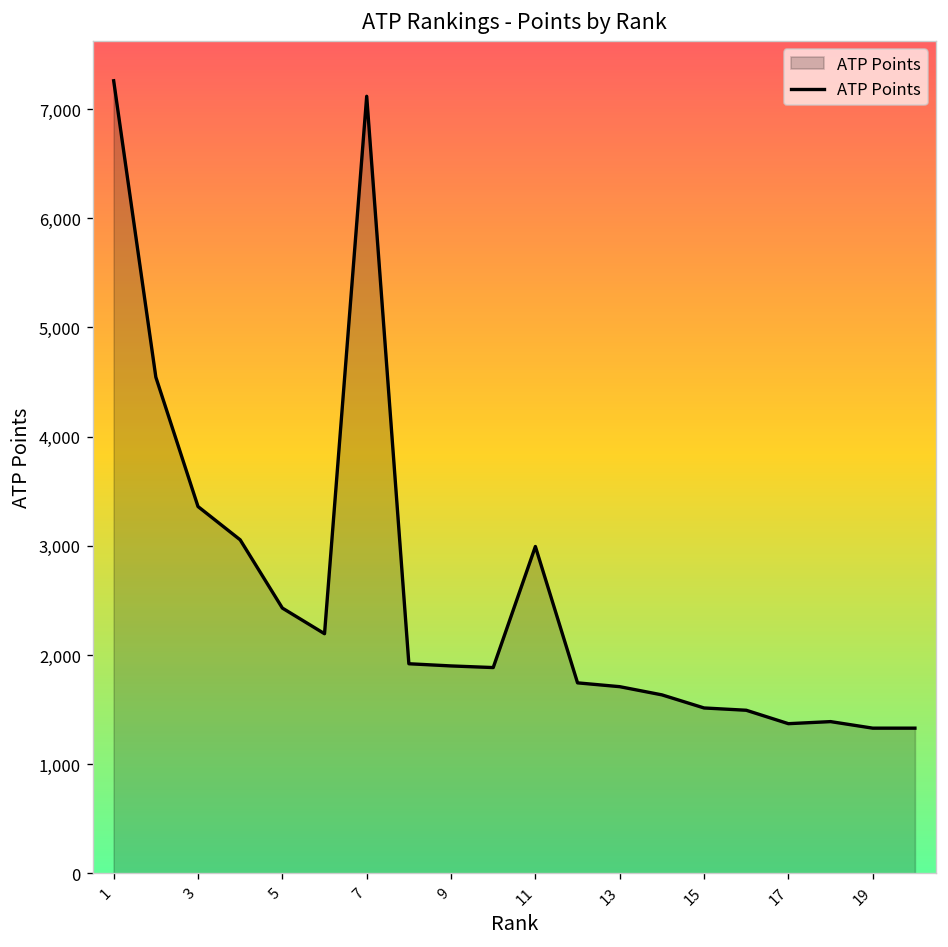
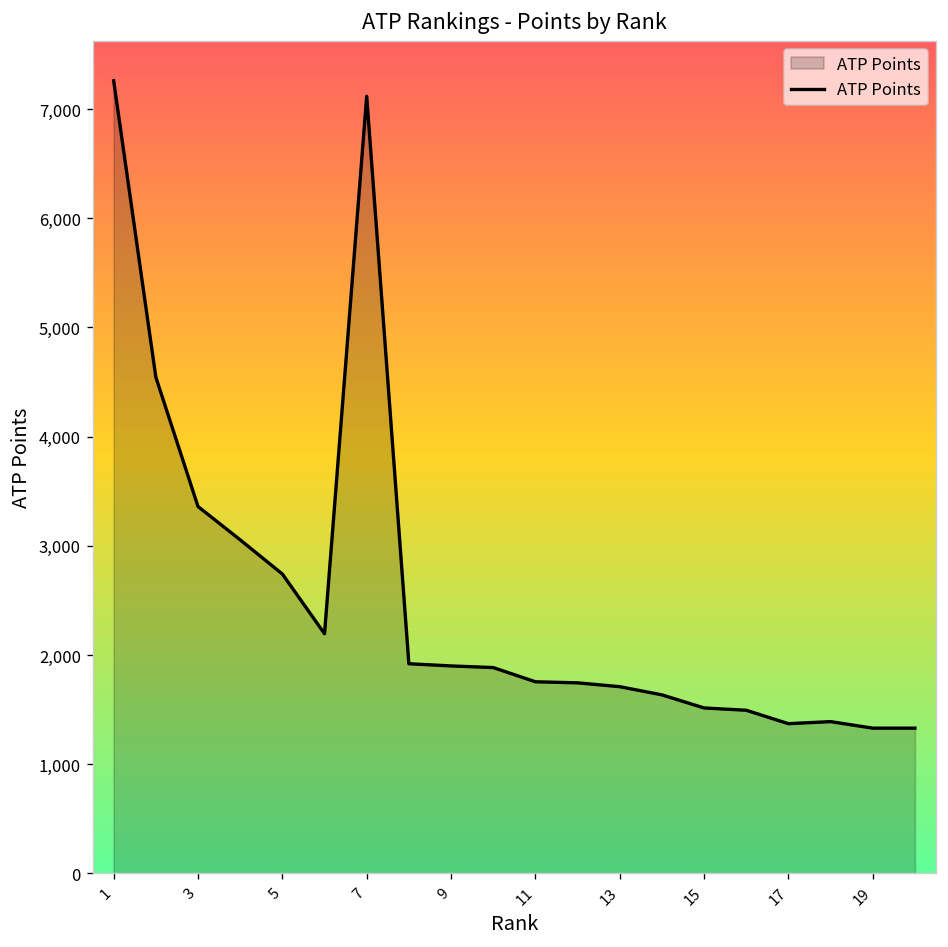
  {
    "1": "7,300",
    "3": "3,400",
-   "5": "2,400",
+   "5": "2,700",
    "7": "7,100",
    "9": "1,900",
-   "11": "3,000",
+   "11": "1,800",
    "13": "1,700",
    "15": "1,500",
    "17": "1,400",
    "19": "1,300"
  }
